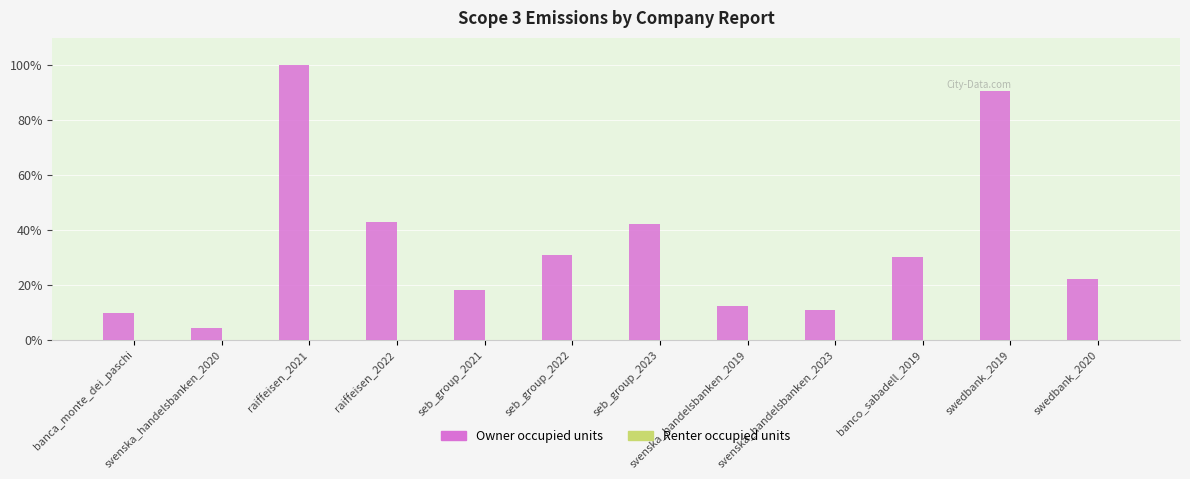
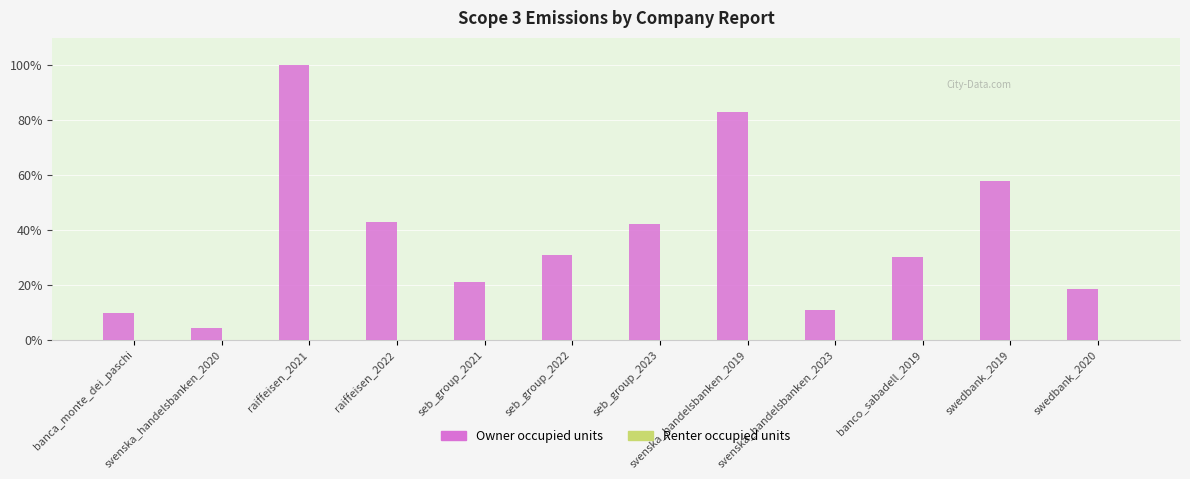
  {
    "Owner occupied units": {
      "banca_monte_dei_paschi": "10%",
      "svenska_handelsbanken_2020": "4%",
      "raiffeisen_2021": "100%",
      "raiffeisen_2022": "43%",
-     "seb_group_2021": "18%",
+     "seb_group_2021": "21%",
      "seb_group_2022": "31%",
      "seb_group_2023": "42%",
-     "svenska_handelsbanken_2019": "12%",
+     "svenska_handelsbanken_2019": "83%",
      "svenska_handelsbanken_2023": "11%",
      "banco_sabadell_2019": "30%",
-     "swedbank_2019": "90%",
-     "swedbank_2020": "22%"
+     "swedbank_2019": "58%",
+     "swedbank_2020": "18%"
    },
    "Renter occupied units": {
      "banca_monte_dei_paschi": "0%",
      "svenska_handelsbanken_2020": "0%",
      "raiffeisen_2021": "0%",
      "raiffeisen_2022": "0%",
      "seb_group_2021": "0%",
      "seb_group_2022": "0%",
      "seb_group_2023": "0%",
      "svenska_handelsbanken_2019": "0%",
      "svenska_handelsbanken_2023": "0%",
      "banco_sabadell_2019": "0%",
      "swedbank_2019": "0%",
      "swedbank_2020": "0%"
    }
  }
